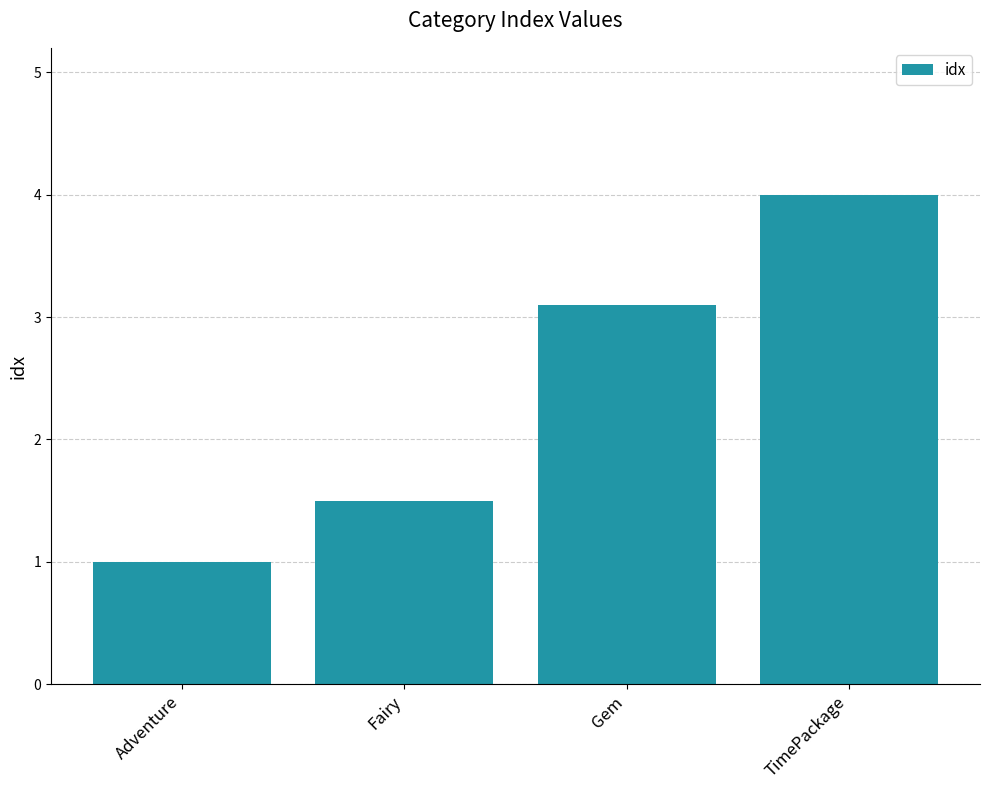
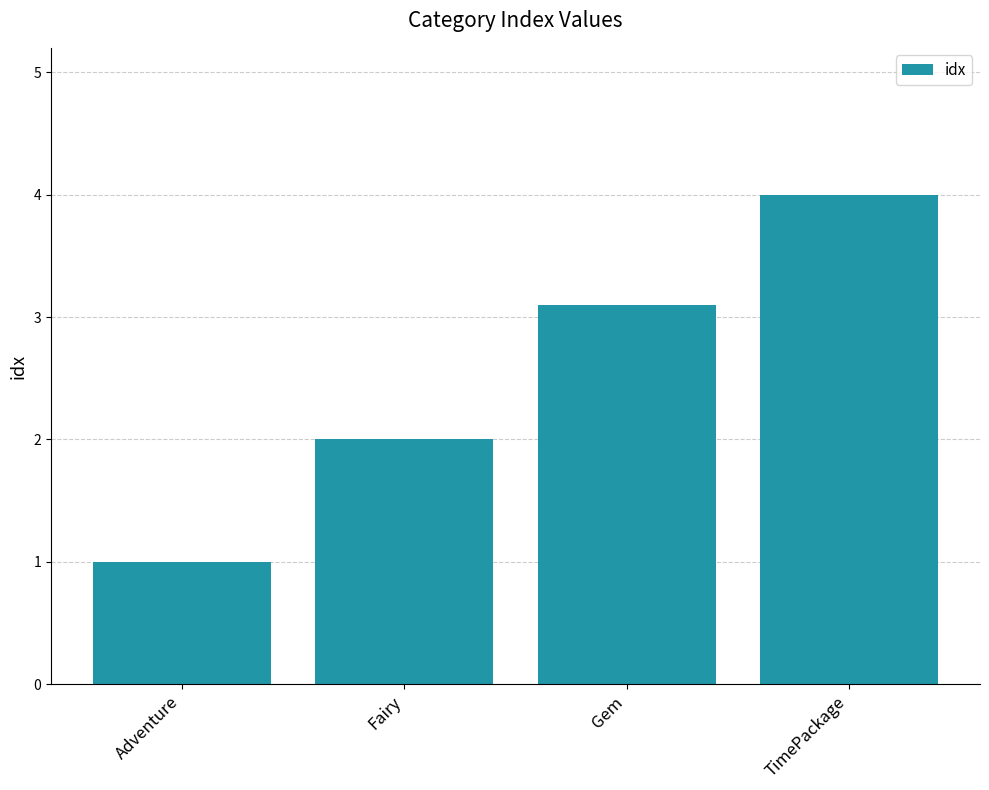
  {
    "Adventure": 1.0,
-   "Fairy": 1.5,
+   "Fairy": 2.0,
    "Gem": 3.1,
    "TimePackage": 4.0
  }
